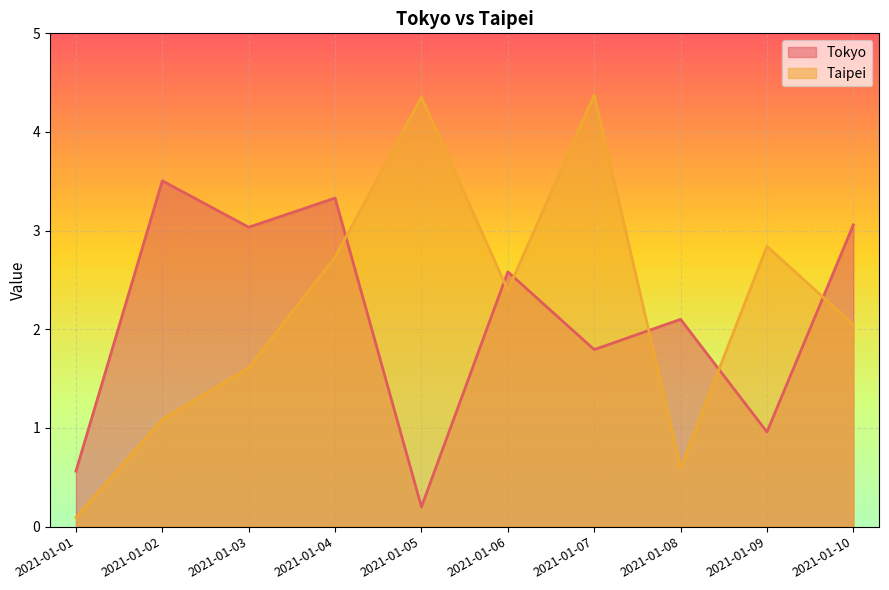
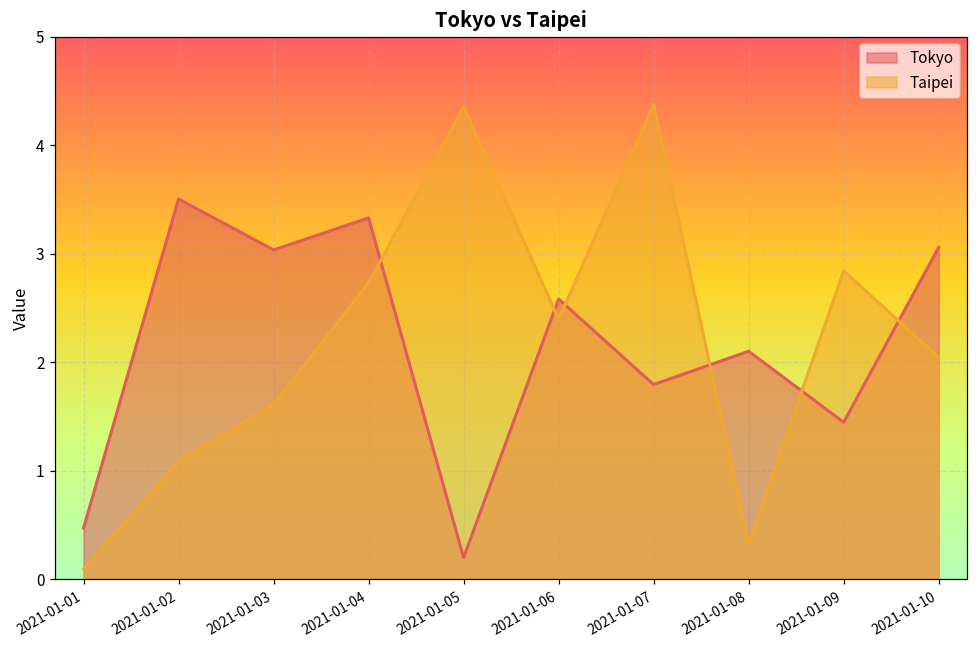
  {
    "Tokyo": {
-     "2021-01-01": 0.6,
+     "2021-01-01": 0.5,
      "2021-01-02": 3.5,
      "2021-01-03": 3.0,
      "2021-01-04": 3.3,
      "2021-01-05": 0.2,
      "2021-01-06": 2.6,
      "2021-01-07": 1.8,
      "2021-01-08": 2.1,
-     "2021-01-09": 1.0,
+     "2021-01-09": 1.4,
      "2021-01-10": 3.1
    },
    "Taipei": {
      "2021-01-01": 0.1,
      "2021-01-02": 1.1,
      "2021-01-03": 1.6,
      "2021-01-04": 2.7,
      "2021-01-05": 4.4,
      "2021-01-06": 2.4,
      "2021-01-07": 4.4,
-     "2021-01-08": 0.6,
+     "2021-01-08": 0.3,
      "2021-01-09": 2.8,
      "2021-01-10": 2.0
    }
  }
